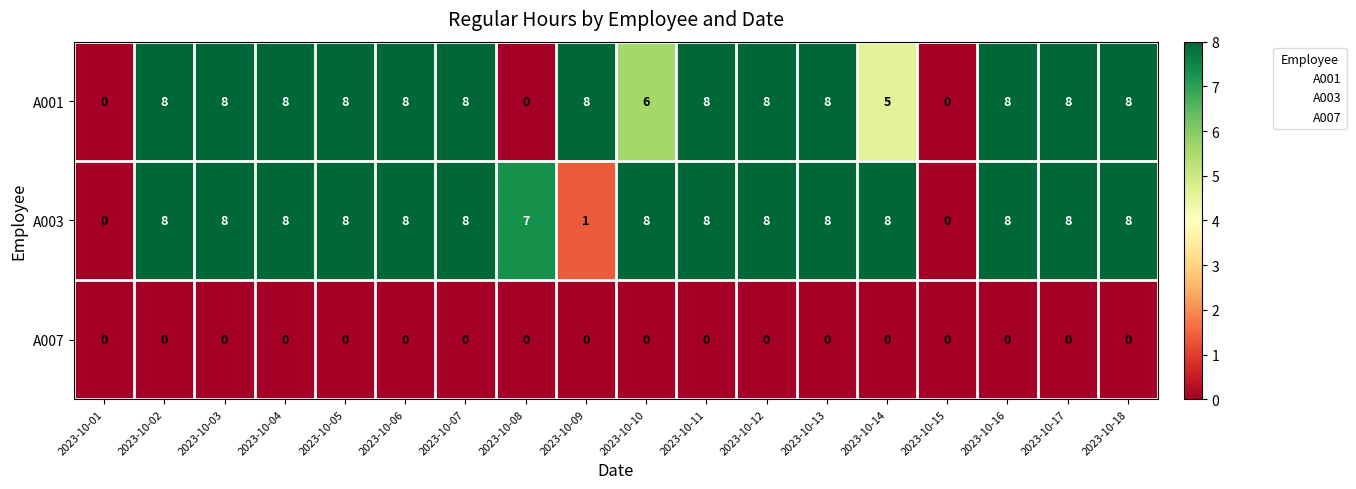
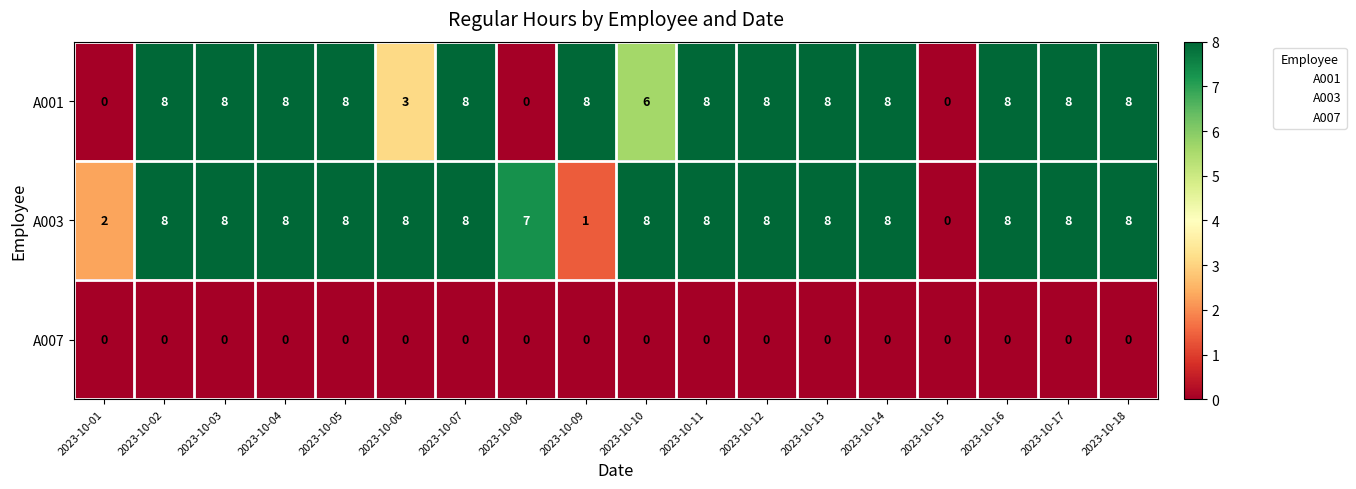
  {
    "A001": {
      "2023-10-01": 0,
      "2023-10-02": 8,
      "2023-10-03": 8,
      "2023-10-04": 8,
      "2023-10-05": 8,
-     "2023-10-06": 8,
+     "2023-10-06": 3,
      "2023-10-07": 8,
      "2023-10-08": 0,
      "2023-10-09": 8,
      "2023-10-10": 6,
      "2023-10-11": 8,
      "2023-10-12": 8,
      "2023-10-13": 8,
-     "2023-10-14": 5,
+     "2023-10-14": 8,
      "2023-10-15": 0,
      "2023-10-16": 8,
      "2023-10-17": 8,
      "2023-10-18": 8
    },
    "A003": {
-     "2023-10-01": 0,
+     "2023-10-01": 2,
      "2023-10-02": 8,
      "2023-10-03": 8,
      "2023-10-04": 8,
      "2023-10-05": 8,
      "2023-10-06": 8,
      "2023-10-07": 8,
      "2023-10-08": 7,
      "2023-10-09": 1,
      "2023-10-10": 8,
      "2023-10-11": 8,
      "2023-10-12": 8,
      "2023-10-13": 8,
      "2023-10-14": 8,
      "2023-10-15": 0,
      "2023-10-16": 8,
      "2023-10-17": 8,
      "2023-10-18": 8
    },
    "A007": {
      "2023-10-01": 0,
      "2023-10-02": 0,
      "2023-10-03": 0,
      "2023-10-04": 0,
      "2023-10-05": 0,
      "2023-10-06": 0,
      "2023-10-07": 0,
      "2023-10-08": 0,
      "2023-10-09": 0,
      "2023-10-10": 0,
      "2023-10-11": 0,
      "2023-10-12": 0,
      "2023-10-13": 0,
      "2023-10-14": 0,
      "2023-10-15": 0,
      "2023-10-16": 0,
      "2023-10-17": 0,
      "2023-10-18": 0
    }
  }
